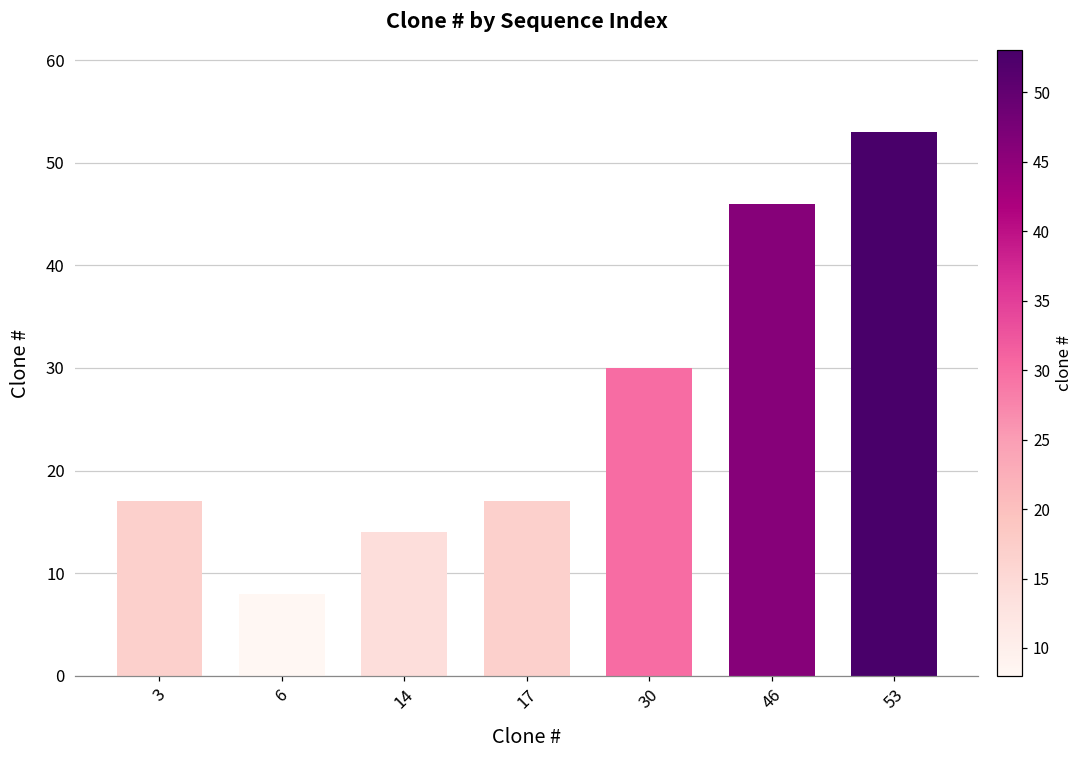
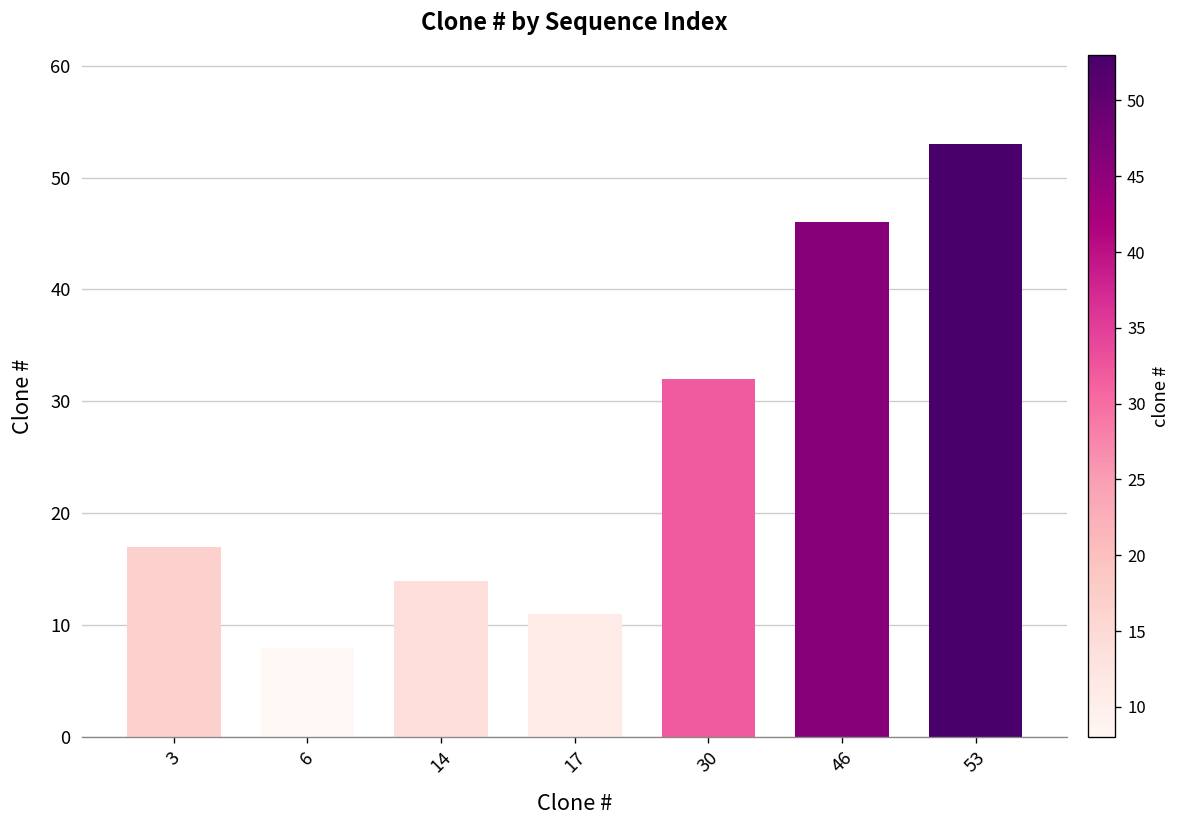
  {
    "3": 17,
    "6": 8,
    "14": 14,
-   "17": 17,
-   "30": 30,
+   "17": 11,
+   "30": 32,
    "46": 46,
    "53": 53
  }
